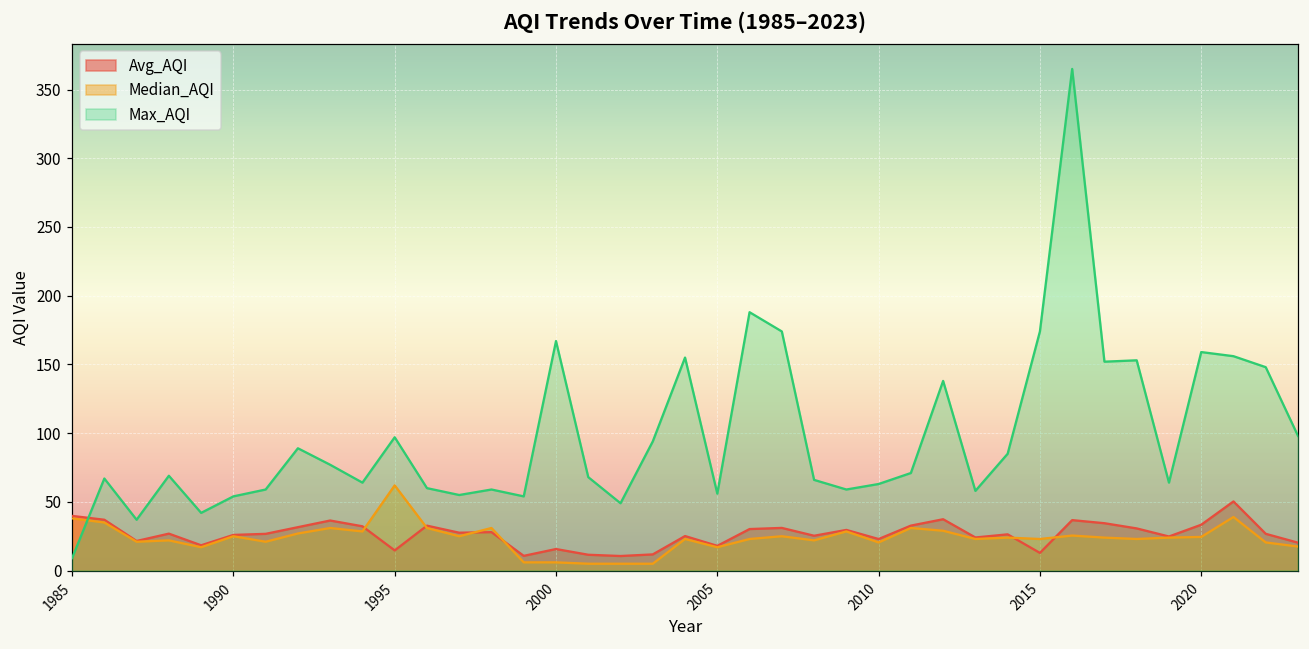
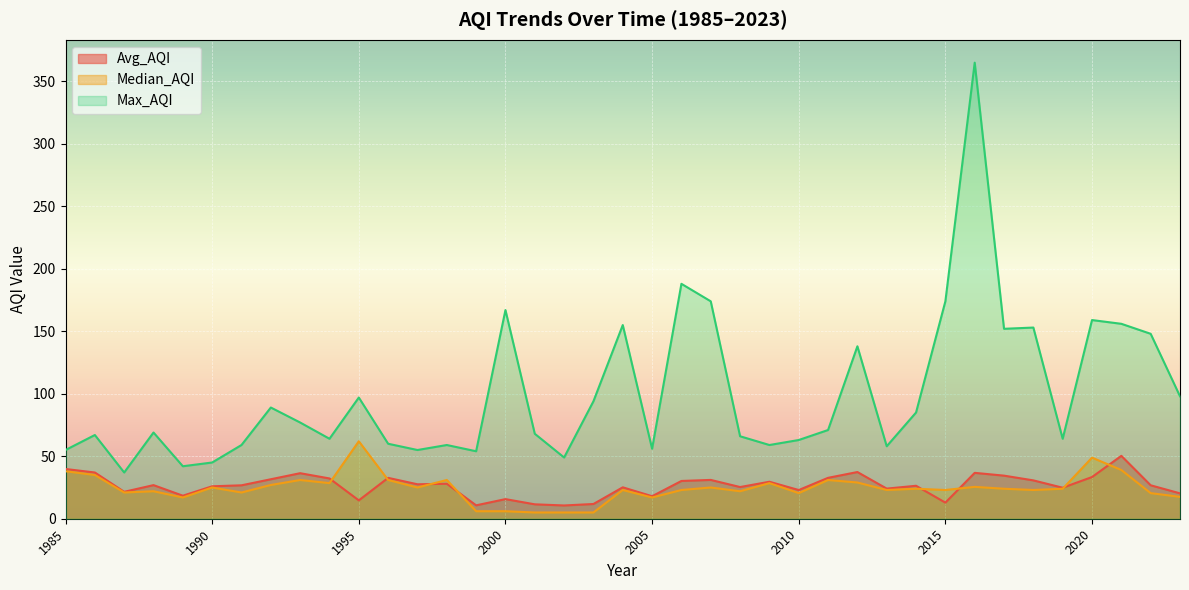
  {
    "Avg_AQI": {
      "1995": 15,
      "2000": 16,
      "2010": 23,
      "2015": 13,
      "2020": 33
    },
    "Median_AQI": {
      "1995": 62,
      "2000": 6,
      "2010": 21,
      "2015": 23,
-     "2020": 25
+     "2020": 49
    },
    "Max_AQI": {
-     "1985": 9,
-     "1990": 54,
+     "1985": 55,
+     "1990": 45,
      "1995": 97,
      "2000": 167,
      "2005": 56,
      "2010": 63,
      "2015": 174,
      "2020": 159
    }
  }
